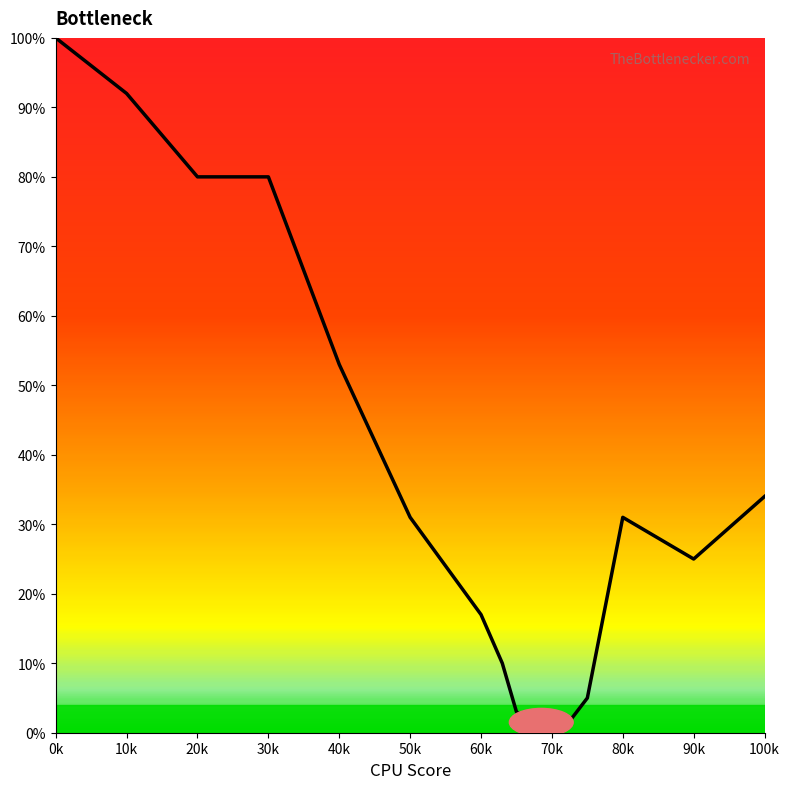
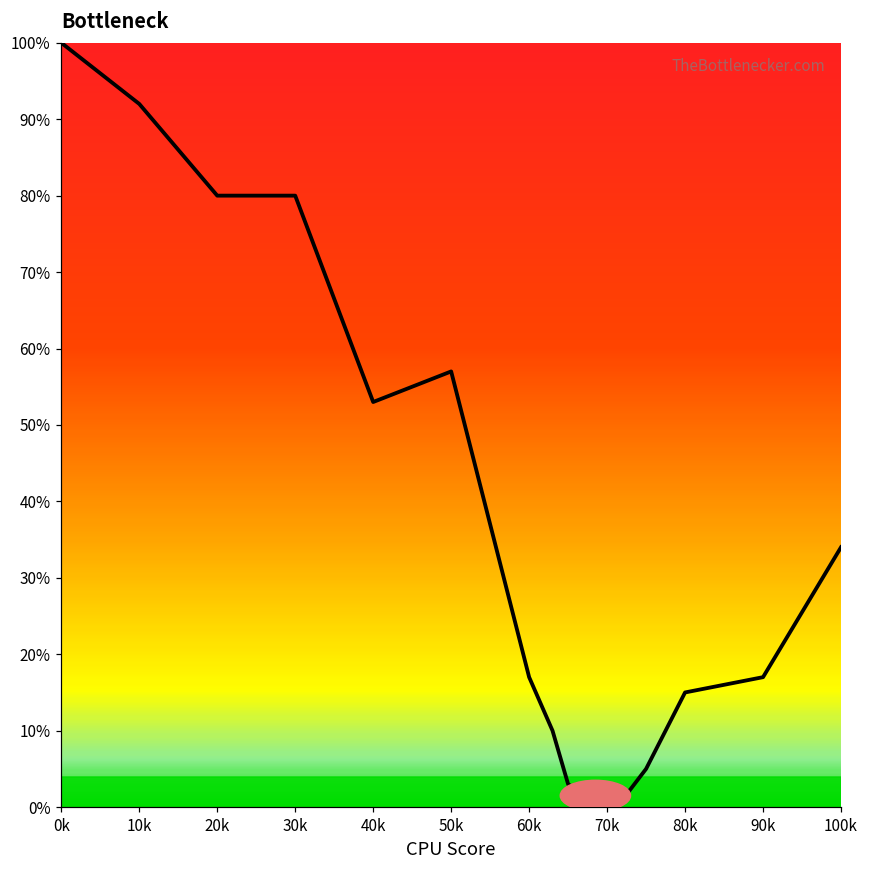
  {
    "0k": "100%",
    "10k": "92%",
    "20k": "80%",
    "30k": "80%",
    "40k": "53%",
-   "50k": "31%",
+   "50k": "57%",
    "60k": "17%",
-   "80k": "31%",
-   "90k": "25%",
+   "80k": "15%",
+   "90k": "17%",
    "100k": "34%"
  }
